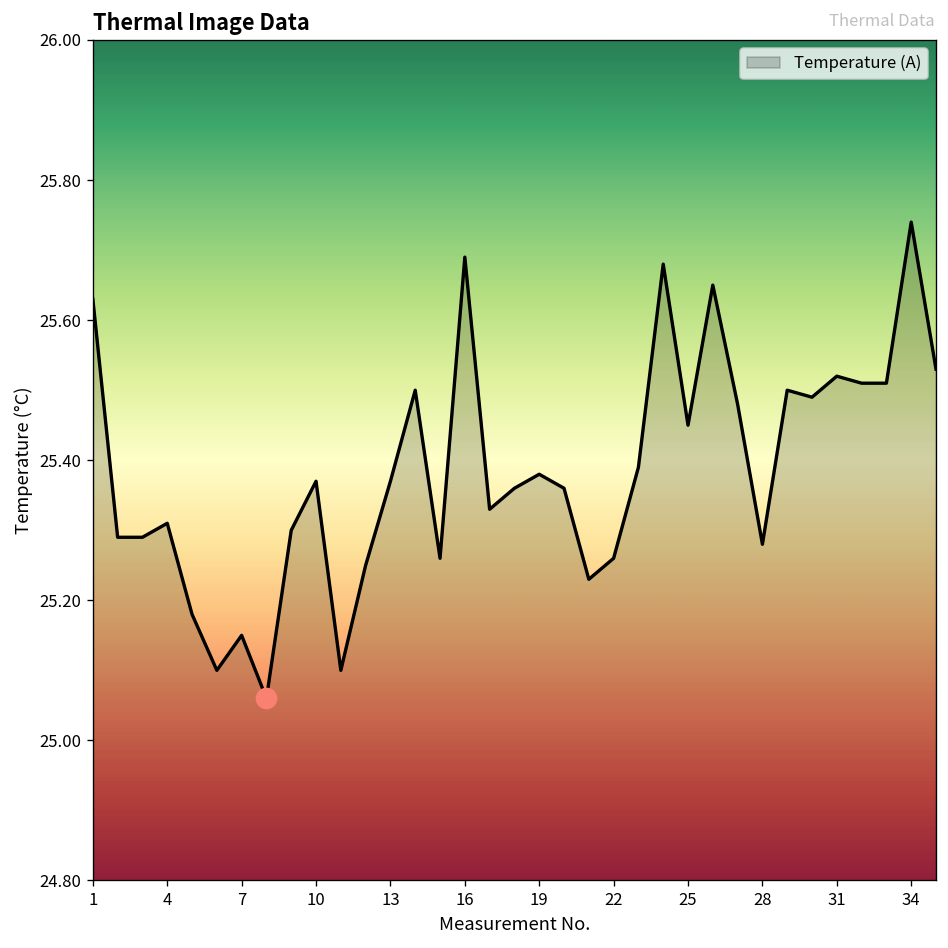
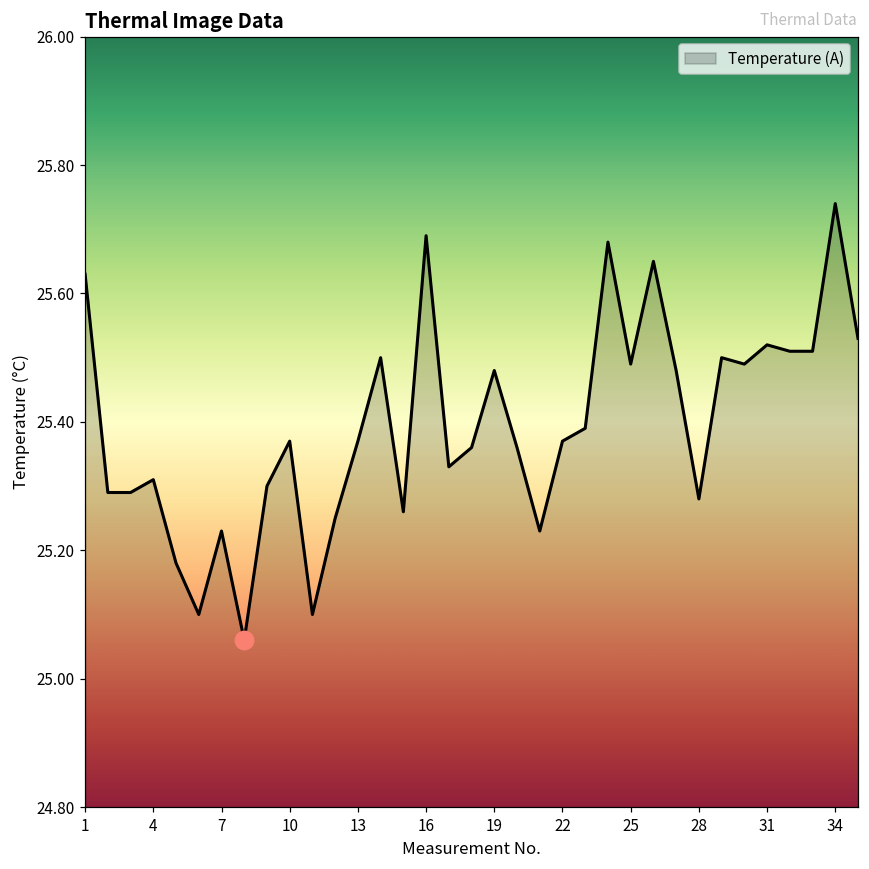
  {
    "Temperature (A)": {
      "1": 25.63,
      "4": 25.31,
-     "7": 25.15,
+     "7": 25.23,
      "10": 25.37,
      "13": 25.37,
      "16": 25.69,
-     "19": 25.38,
-     "22": 25.26,
-     "25": 25.45,
+     "19": 25.48,
+     "22": 25.37,
+     "25": 25.49,
      "28": 25.28,
      "31": 25.52,
      "34": 25.74
    }
  }
